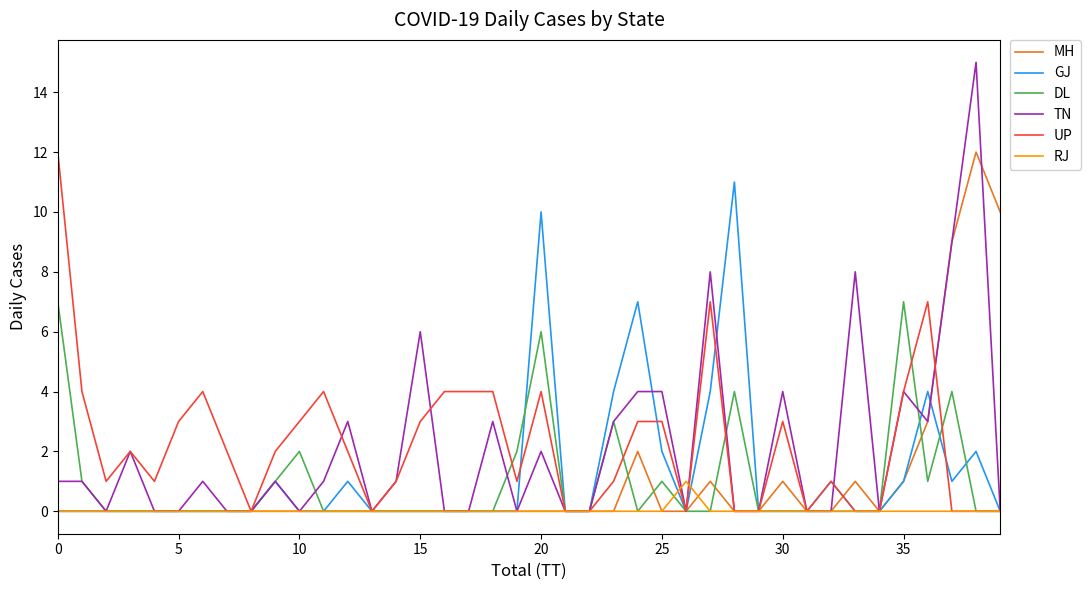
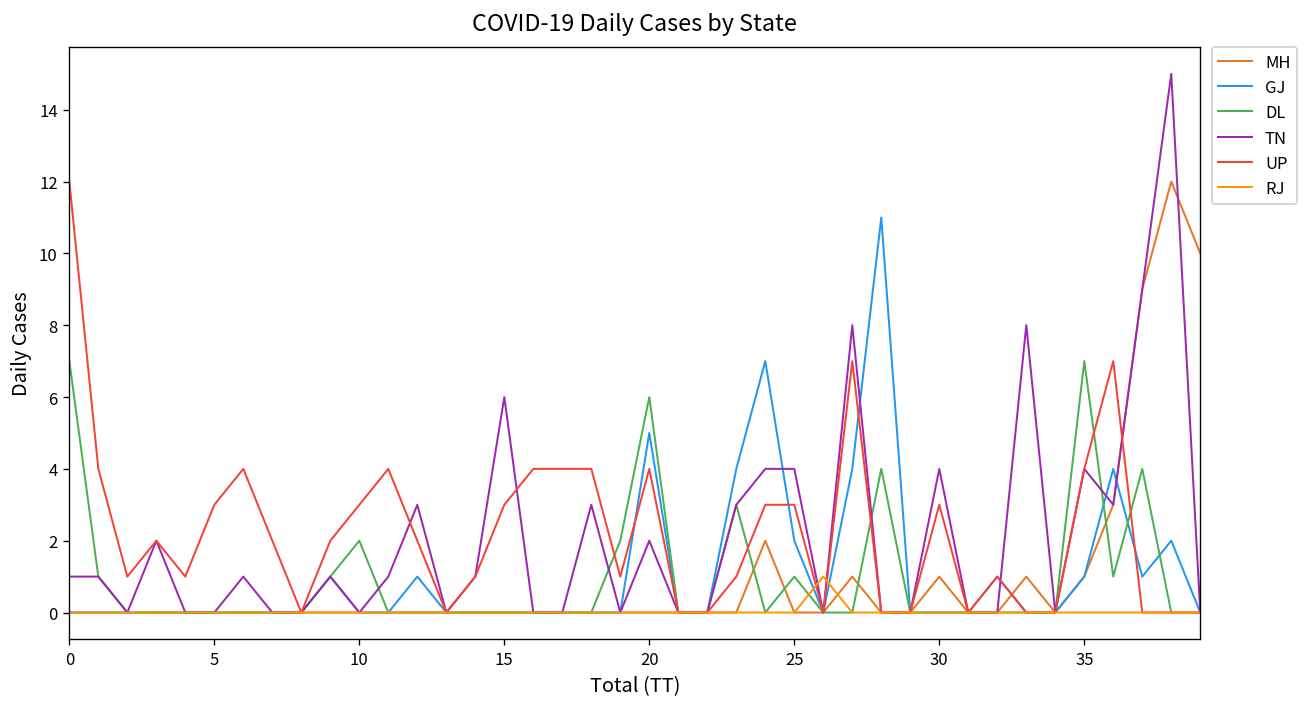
  {
    "GJ": {
-     "20": 10,
+     "20": 5,
      "25": 2
    },
    "DL": {
      "0": 7,
      "10": 2,
      "20": 6,
      "25": 1,
      "35": 7
    },
    "TN": {
      "0": 1,
      "15": 6,
      "20": 2,
      "25": 4,
      "30": 4
    }
  }
